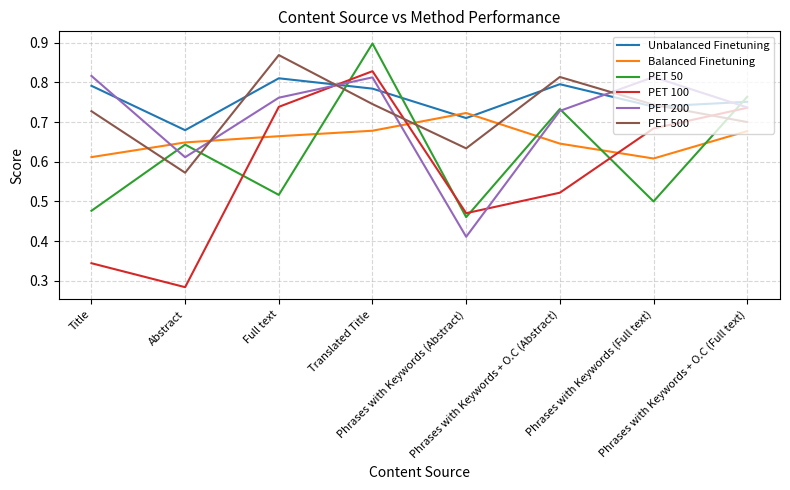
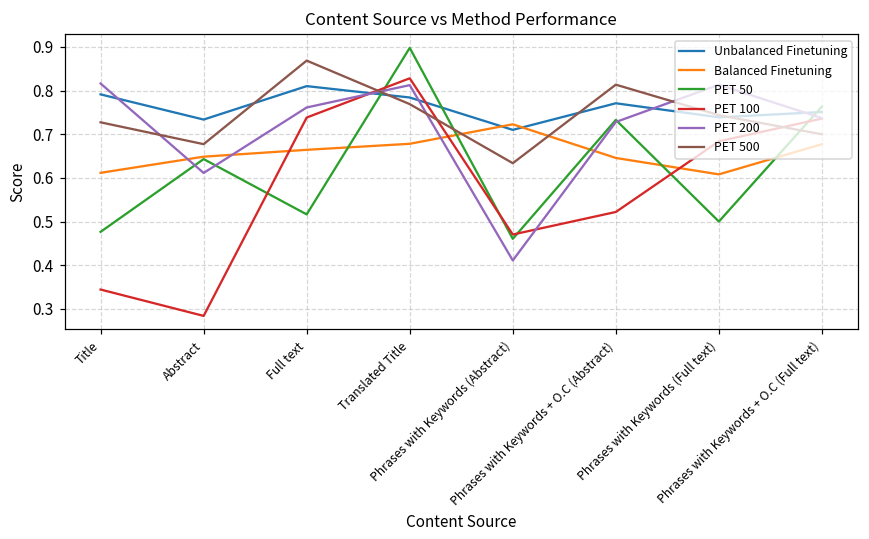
  {
    "Unbalanced Finetuning": {
      "Title": 0.79,
-     "Abstract": 0.68,
+     "Abstract": 0.73,
      "Full text": 0.81,
      "Translated Title": 0.78,
      "Phrases with Keywords (Abstract)": 0.71,
-     "Phrases with Keywords + O.C (Abstract)": 0.80
+     "Phrases with Keywords + O.C (Abstract)": 0.77
    },
    "Balanced Finetuning": {
      "Title": 0.61,
      "Full text": 0.66,
      "Translated Title": 0.68,
      "Phrases with Keywords (Abstract)": 0.72,
      "Phrases with Keywords + O.C (Abstract)": 0.65,
      "Phrases with Keywords (Full text)": 0.61
    },
    "PET 50": {
      "Title": 0.48,
      "Full text": 0.52,
      "Translated Title": 0.90,
      "Phrases with Keywords (Abstract)": 0.46,
      "Phrases with Keywords (Full text)": 0.50
    },
    "PET 100": {
      "Title": 0.34,
      "Abstract": 0.28,
      "Full text": 0.74,
      "Translated Title": 0.83,
      "Phrases with Keywords (Abstract)": 0.47,
      "Phrases with Keywords + O.C (Abstract)": 0.52
    },
    "PET 200": {
      "Title": 0.82,
      "Abstract": 0.61,
      "Full text": 0.76,
      "Translated Title": 0.81,
      "Phrases with Keywords (Abstract)": 0.41
    },
    "PET 500": {
      "Title": 0.73,
-     "Abstract": 0.57,
+     "Abstract": 0.68,
      "Full text": 0.87,
-     "Translated Title": 0.75,
+     "Translated Title": 0.77,
      "Phrases with Keywords (Abstract)": 0.63,
      "Phrases with Keywords + O.C (Abstract)": 0.81
    }
  }
